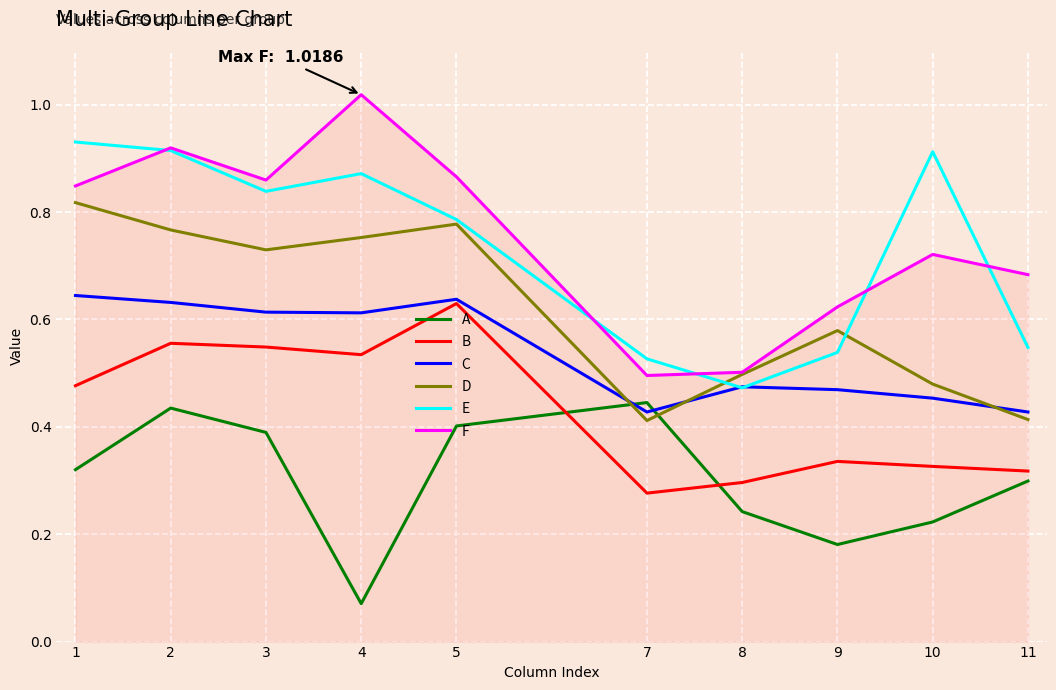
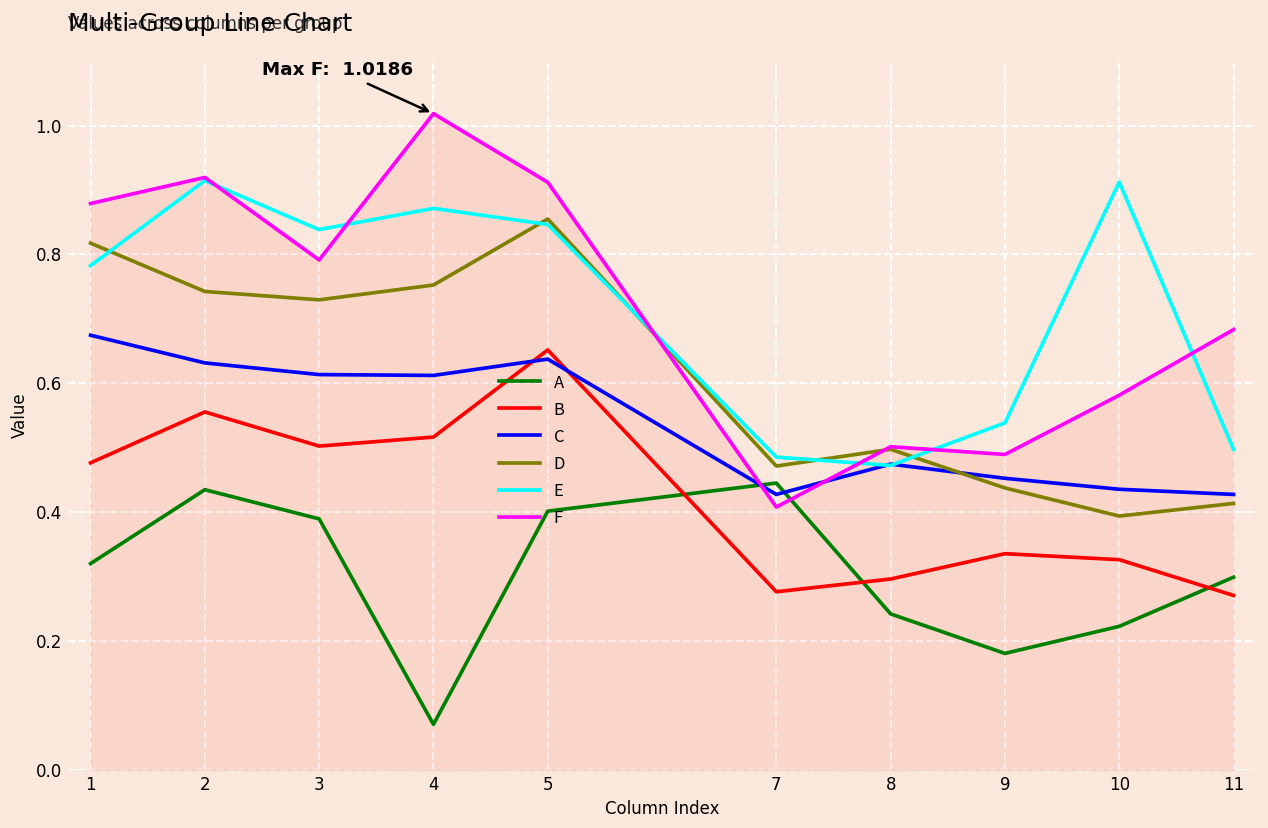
  {
    "A": {
      "1": 0.32,
      "2": 0.43,
      "3": 0.39,
      "4": 0.07,
      "5": 0.40,
      "7": 0.45,
      "8": 0.24,
      "9": 0.18,
      "10": 0.22,
      "11": 0.30
    },
    "B": {
      "1": 0.48,
      "2": 0.56,
-     "3": 0.55,
-     "4": 0.53,
-     "5": 0.63,
+     "3": 0.50,
+     "4": 0.52,
+     "5": 0.65,
      "7": 0.28,
      "8": 0.30,
      "9": 0.34,
      "10": 0.33,
-     "11": 0.32
+     "11": 0.27
    },
    "C": {
-     "1": 0.64,
+     "1": 0.67,
      "2": 0.63,
      "3": 0.61,
      "4": 0.61,
      "5": 0.64,
      "7": 0.43,
-     "9": 0.47,
-     "10": 0.45,
+     "9": 0.45,
+     "10": 0.44,
      "11": 0.43
    },
    "D": {
      "1": 0.82,
-     "2": 0.77,
+     "2": 0.74,
      "3": 0.73,
      "4": 0.75,
-     "5": 0.78,
-     "7": 0.41,
-     "9": 0.58,
-     "10": 0.48,
+     "5": 0.86,
+     "7": 0.47,
+     "9": 0.44,
+     "10": 0.39,
      "11": 0.41
    },
    "E": {
-     "1": 0.93,
+     "1": 0.78,
      "2": 0.91,
      "3": 0.84,
      "4": 0.87,
-     "5": 0.79,
-     "7": 0.53,
+     "5": 0.85,
+     "7": 0.49,
      "9": 0.54,
      "10": 0.91,
-     "11": 0.55
+     "11": 0.50
    },
    "F": {
-     "1": 0.85,
+     "1": 0.88,
      "2": 0.92,
-     "3": 0.86,
-     "5": 0.87,
-     "7": 0.50,
-     "9": 0.62,
-     "10": 0.72,
+     "3": 0.79,
+     "5": 0.91,
+     "7": 0.41,
+     "9": 0.49,
+     "10": 0.58,
      "11": 0.68
    }
  }
